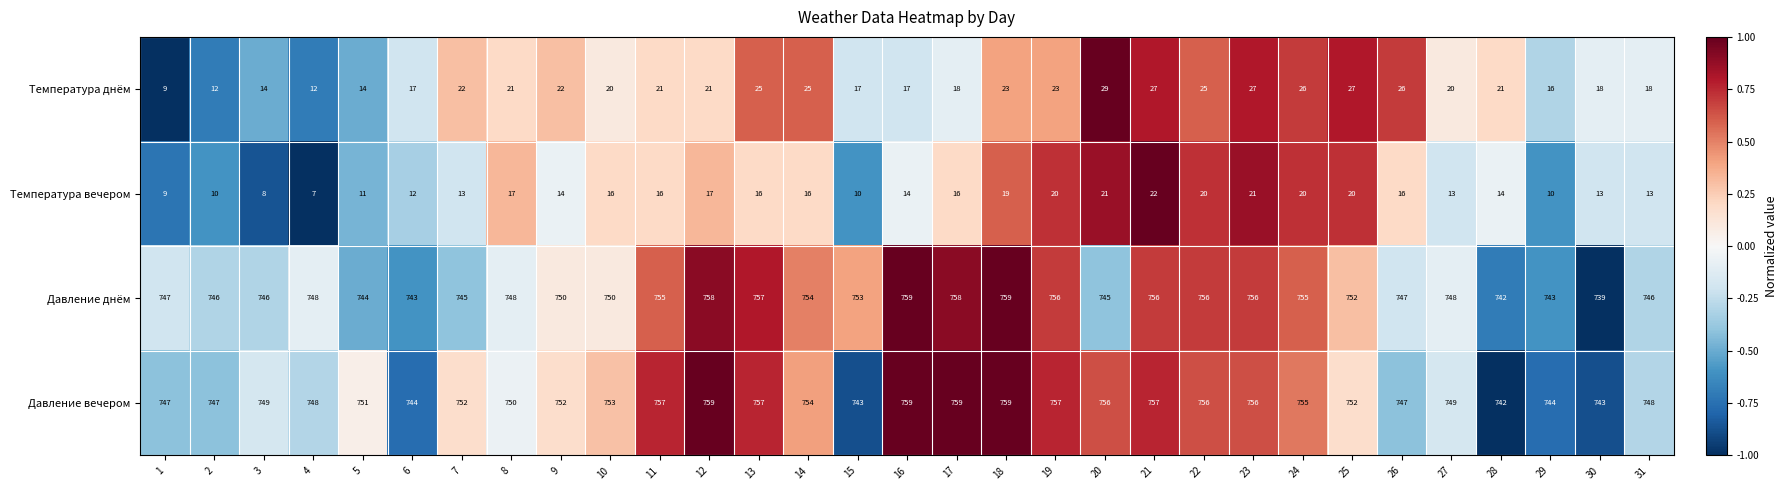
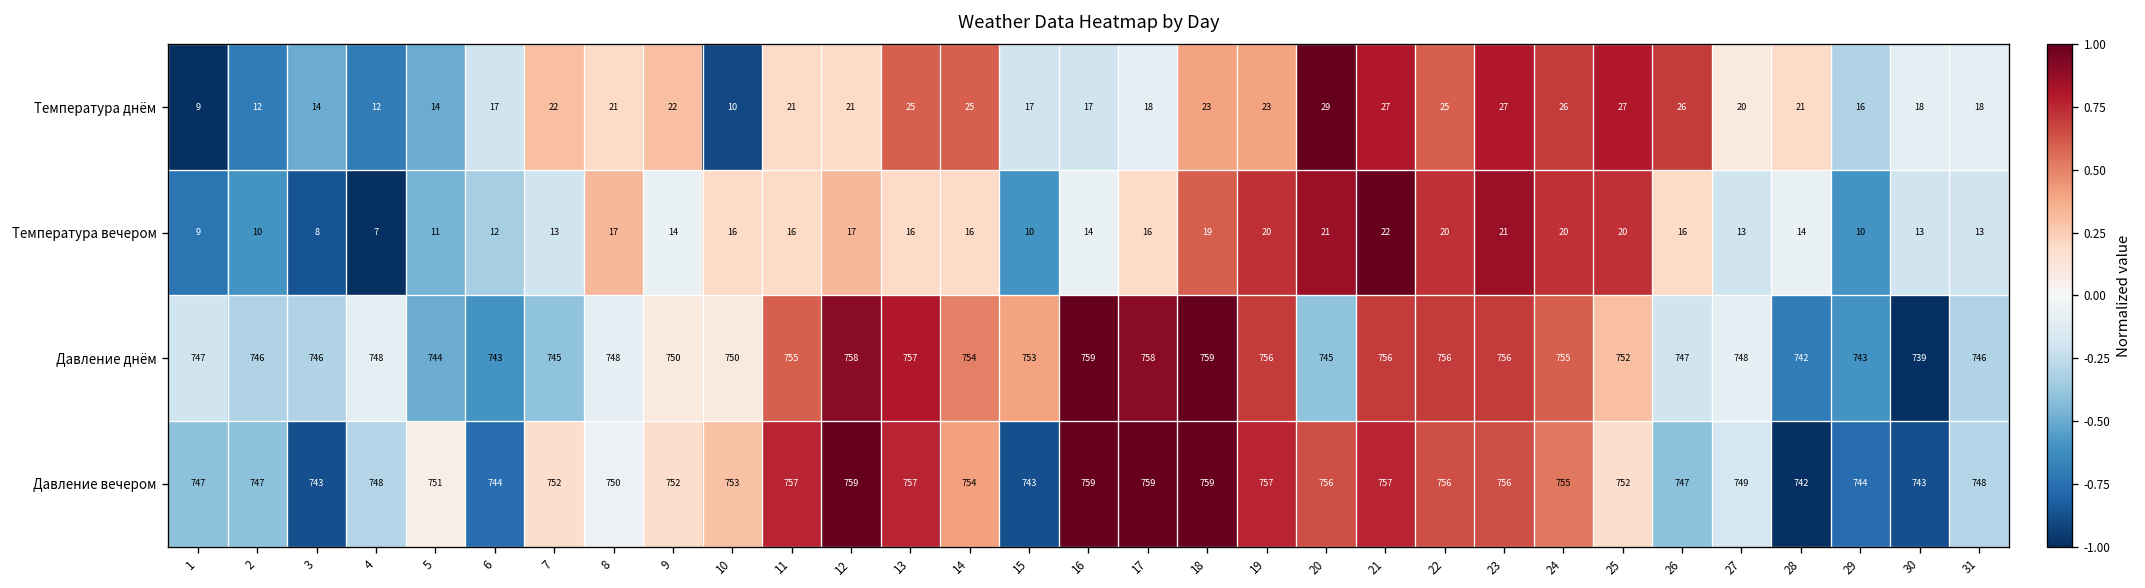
  {
    "Температура днём": {
      "1": 9,
      "2": 12,
      "3": 14,
      "4": 12,
      "5": 14,
      "6": 17,
      "7": 22,
      "8": 21,
      "9": 22,
-     "10": 20,
+     "10": 10,
      "11": 21,
      "12": 21,
      "13": 25,
      "14": 25,
      "15": 17,
      "16": 17,
      "17": 18,
      "18": 23,
      "19": 23,
      "20": 29,
      "21": 27,
      "22": 25,
      "23": 27,
      "24": 26,
      "25": 27,
      "26": 26,
      "27": 20,
      "28": 21,
      "29": 16,
      "30": 18,
      "31": 18
    },
    "Температура вечером": {
      "1": 9,
      "2": 10,
      "3": 8,
      "4": 7,
      "5": 11,
      "6": 12,
      "7": 13,
      "8": 17,
      "9": 14,
      "10": 16,
      "11": 16,
      "12": 17,
      "13": 16,
      "14": 16,
      "15": 10,
      "16": 14,
      "17": 16,
      "18": 19,
      "19": 20,
      "20": 21,
      "21": 22,
      "22": 20,
      "23": 21,
      "24": 20,
      "25": 20,
      "26": 16,
      "27": 13,
      "28": 14,
      "29": 10,
      "30": 13,
      "31": 13
    },
    "Давление днём": {
      "1": 747,
      "2": 746,
      "3": 746,
      "4": 748,
      "5": 744,
      "6": 743,
      "7": 745,
      "8": 748,
      "9": 750,
      "10": 750,
      "11": 755,
      "12": 758,
      "13": 757,
      "14": 754,
      "15": 753,
      "16": 759,
      "17": 758,
      "18": 759,
      "19": 756,
      "20": 745,
      "21": 756,
      "22": 756,
      "23": 756,
      "24": 755,
      "25": 752,
      "26": 747,
      "27": 748,
      "28": 742,
      "29": 743,
      "30": 739,
      "31": 746
    },
    "Давление вечером": {
      "1": 747,
      "2": 747,
-     "3": 749,
+     "3": 743,
      "4": 748,
      "5": 751,
      "6": 744,
      "7": 752,
      "8": 750,
      "9": 752,
      "10": 753,
      "11": 757,
      "12": 759,
      "13": 757,
      "14": 754,
      "15": 743,
      "16": 759,
      "17": 759,
      "18": 759,
      "19": 757,
      "20": 756,
      "21": 757,
      "22": 756,
      "23": 756,
      "24": 755,
      "25": 752,
      "26": 747,
      "27": 749,
      "28": 742,
      "29": 744,
      "30": 743,
      "31": 748
    }
  }
